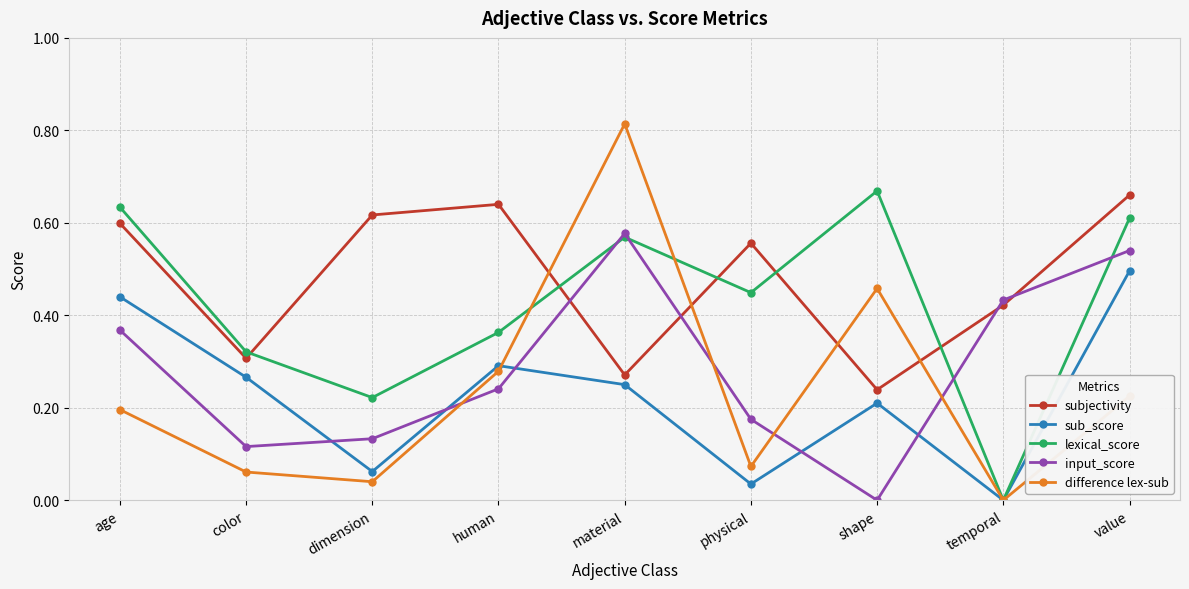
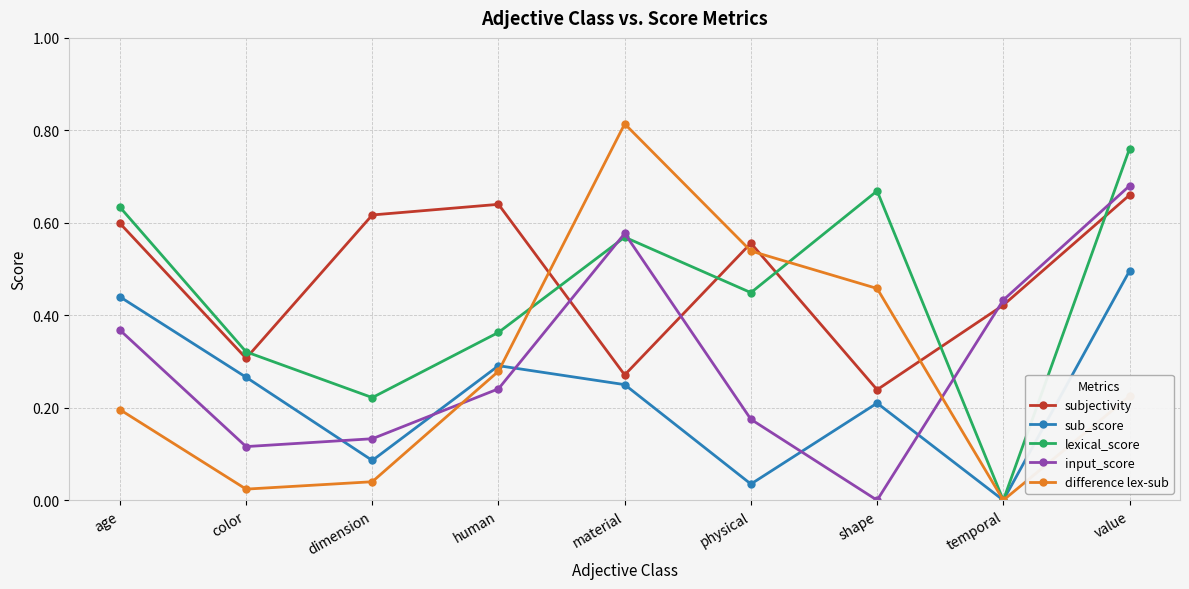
  {
    "subjectivity": {
      "age": 0.60,
      "color": 0.31,
      "dimension": 0.62,
      "human": 0.64,
      "material": 0.27,
      "physical": 0.56,
      "shape": 0.24,
      "temporal": 0.42,
      "value": 0.66
    },
    "sub_score": {
      "age": 0.44,
      "color": 0.27,
-     "dimension": 0.06,
+     "dimension": 0.09,
      "human": 0.29,
      "material": 0.25,
      "physical": 0.04,
      "shape": 0.21,
      "value": 0.50
    },
    "lexical_score": {
      "age": 0.63,
      "color": 0.32,
      "dimension": 0.22,
      "human": 0.36,
      "material": 0.57,
      "physical": 0.45,
      "shape": 0.67,
-     "value": 0.61
+     "value": 0.76
    },
    "input_score": {
      "age": 0.37,
      "color": 0.12,
      "dimension": 0.13,
      "human": 0.24,
      "material": 0.58,
      "physical": 0.18,
      "shape": 0.00,
      "temporal": 0.43,
-     "value": 0.54
+     "value": 0.68
    },
    "difference lex-sub": {
      "age": 0.20,
-     "color": 0.06,
+     "color": 0.02,
      "dimension": 0.04,
      "human": 0.28,
      "material": 0.81,
-     "physical": 0.07,
+     "physical": 0.54,
      "shape": 0.46
    }
  }
